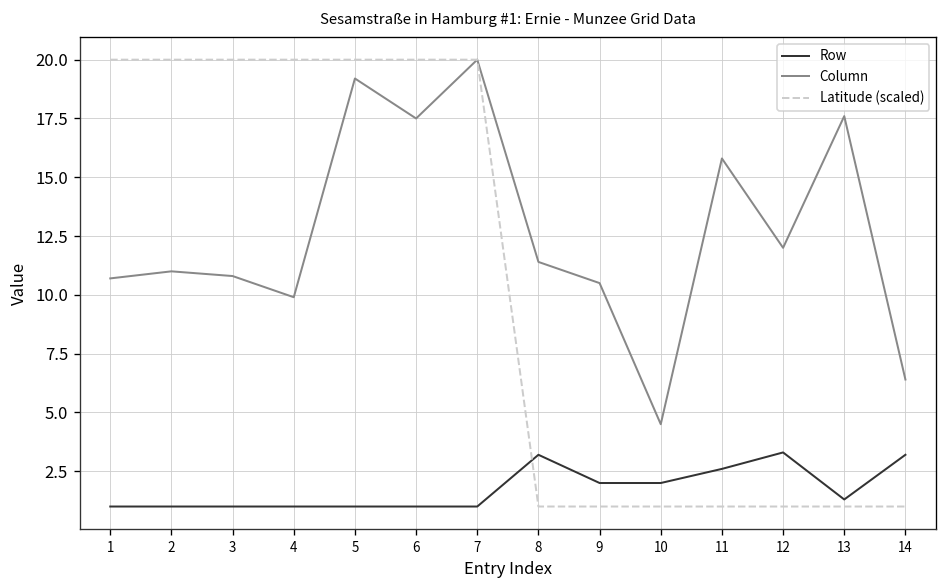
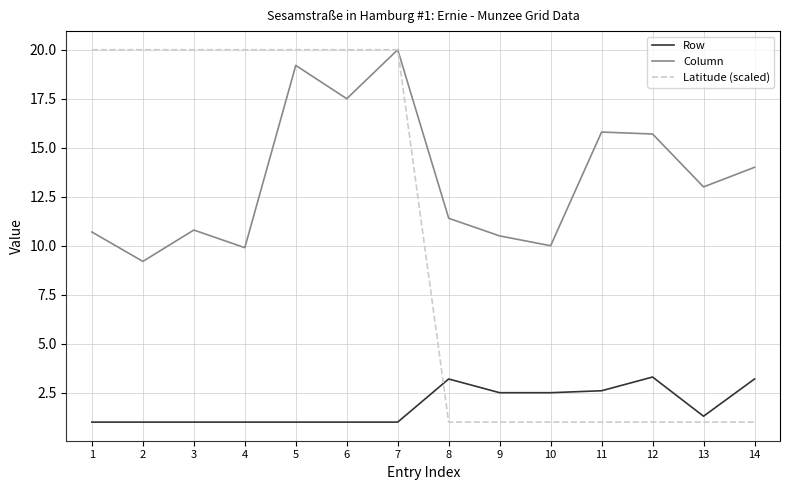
  {
    "Row": {
      "1": 1.0,
      "2": 1.0,
      "3": 1.0,
      "4": 1.0,
      "5": 1.0,
      "6": 1.0,
      "7": 1.0,
      "8": 3.2,
-     "9": 2.0,
-     "10": 2.0,
+     "9": 2.5,
+     "10": 2.5,
      "11": 2.6,
      "12": 3.3,
      "13": 1.3,
      "14": 3.2
    },
    "Column": {
      "1": 10.7,
-     "2": 11.0,
+     "2": 9.2,
      "3": 10.8,
      "4": 9.9,
      "5": 19.2,
      "6": 17.5,
      "8": 11.4,
      "9": 10.5,
-     "10": 4.5,
+     "10": 10.0,
      "11": 15.8,
-     "12": 12.0,
-     "13": 17.6,
-     "14": 6.4
+     "12": 15.7,
+     "13": 13.0,
+     "14": 14.0
    },
    "Latitude (scaled)": {
      "1": 20.0,
      "2": 20.0,
      "3": 20.0,
      "4": 20.0,
      "5": 20.0,
      "6": 20.0,
      "8": 1.0,
      "9": 1.0,
      "10": 1.0,
      "11": 1.0,
      "12": 1.0,
      "13": 1.0,
      "14": 1.0
    }
  }
